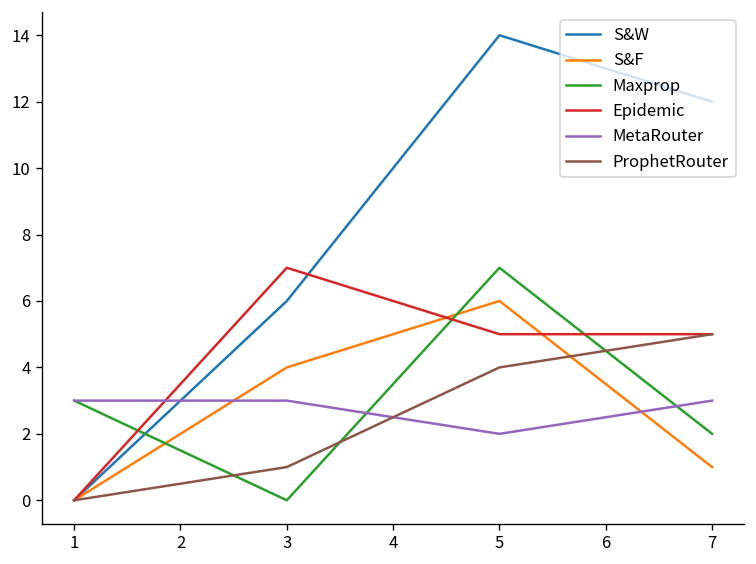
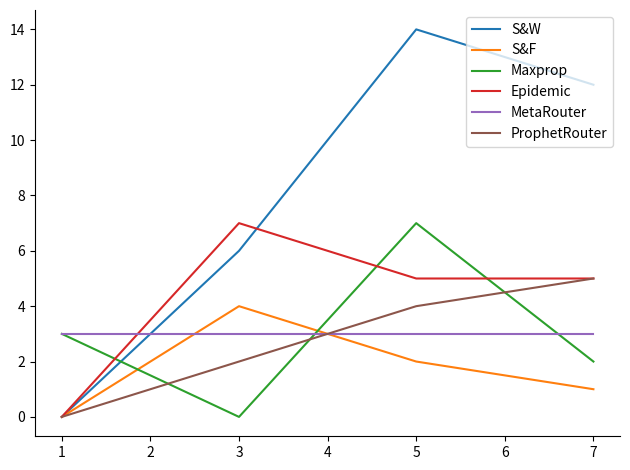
  {
    "S&W": {
      "3": 6,
      "5": 14
    },
    "S&F": {
      "3": 4,
-     "5": 6,
+     "5": 2,
      "7": 1
    },
    "Maxprop": {
      "3": 0,
      "5": 7,
      "7": 2
    },
    "Epidemic": {
      "3": 7,
      "5": 5
    },
    "MetaRouter": {
      "3": 3,
-     "5": 2,
+     "5": 3,
      "7": 3
    },
    "ProphetRouter": {
-     "3": 1,
+     "3": 2,
      "5": 4
    }
  }
